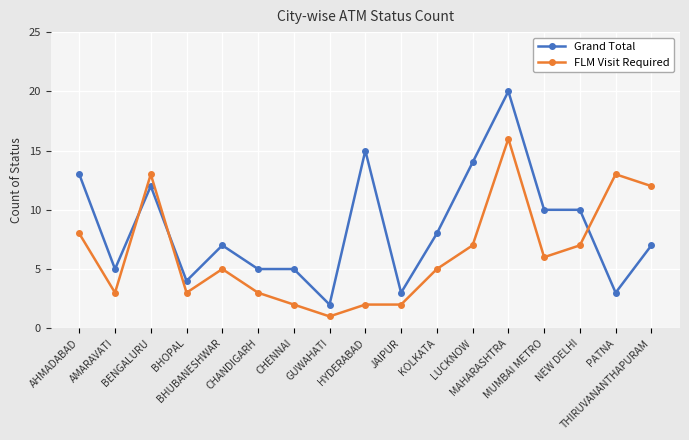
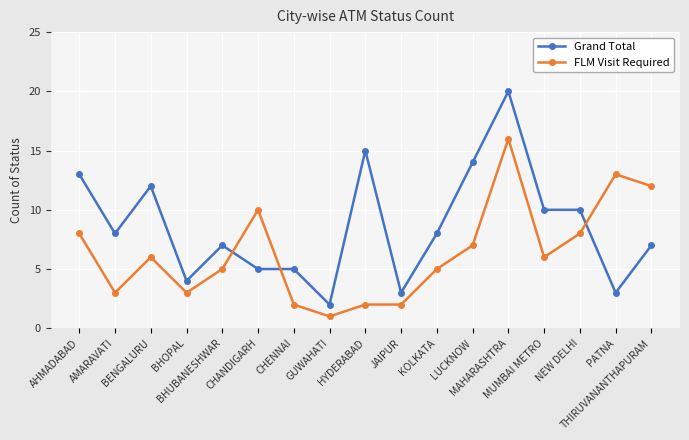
  {
    "Grand Total": {
      "AHMADABAD": 13,
-     "AMARAVATI": 5,
+     "AMARAVATI": 8,
      "BENGALURU": 12,
      "BHOPAL": 4,
      "BHUBANESHWAR": 7,
      "CHANDIGARH": 5,
      "CHENNAI": 5,
      "GUWAHATI": 2,
      "HYDERABAD": 15,
      "JAIPUR": 3,
      "KOLKATA": 8,
      "LUCKNOW": 14,
      "MAHARASHTRA": 20,
      "MUMBAI METRO": 10,
      "NEW DELHI": 10,
      "PATNA": 3,
      "THIRUVANANTHAPURAM": 7
    },
    "FLM Visit Required": {
      "AHMADABAD": 8,
      "AMARAVATI": 3,
-     "BENGALURU": 13,
+     "BENGALURU": 6,
      "BHOPAL": 3,
      "BHUBANESHWAR": 5,
-     "CHANDIGARH": 3,
+     "CHANDIGARH": 10,
      "CHENNAI": 2,
      "GUWAHATI": 1,
      "HYDERABAD": 2,
      "JAIPUR": 2,
      "KOLKATA": 5,
      "LUCKNOW": 7,
      "MAHARASHTRA": 16,
      "MUMBAI METRO": 6,
-     "NEW DELHI": 7,
+     "NEW DELHI": 8,
      "PATNA": 13,
      "THIRUVANANTHAPURAM": 12
    }
  }
